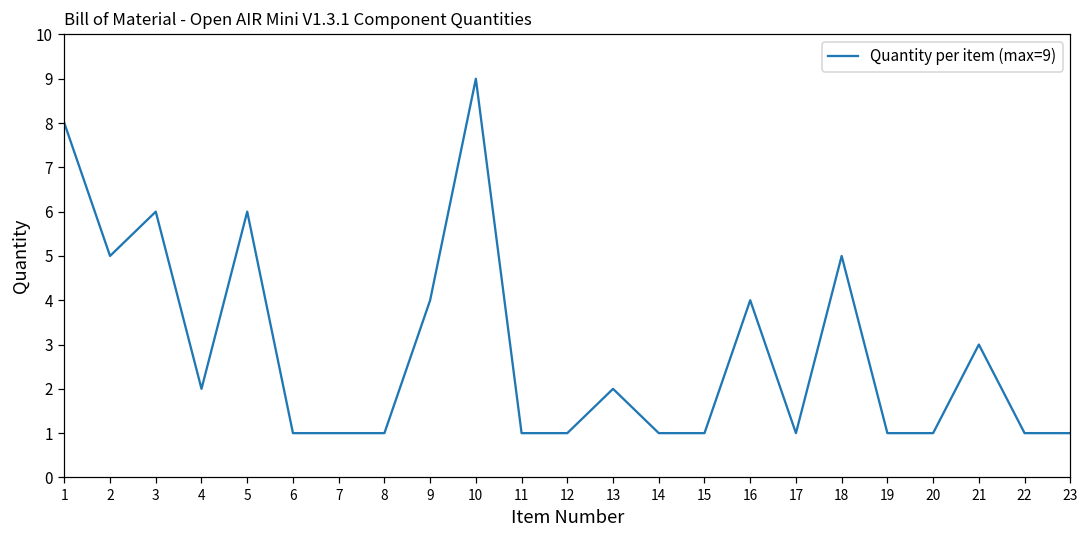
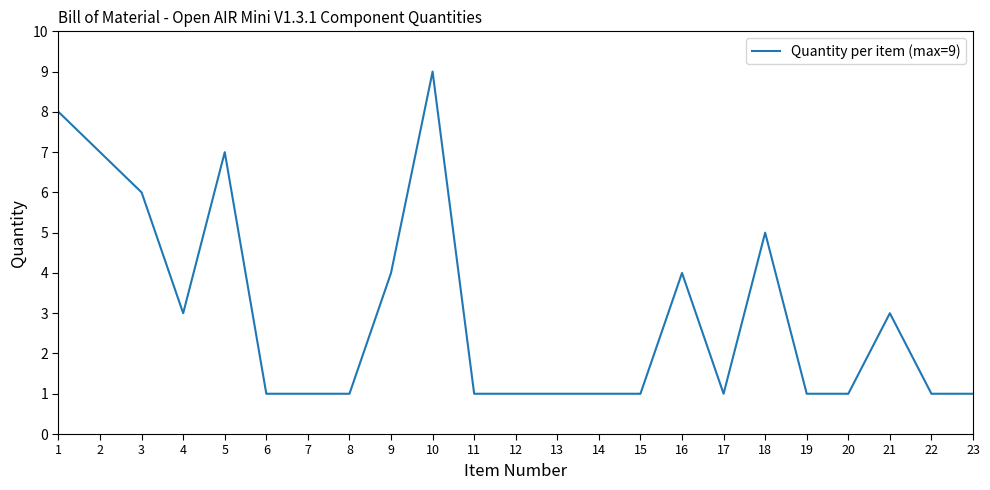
  {
    "1": 8,
-   "2": 5,
+   "2": 7,
    "3": 6,
-   "4": 2,
-   "5": 6,
+   "4": 3,
+   "5": 7,
    "6": 1,
    "7": 1,
    "8": 1,
    "9": 4,
    "10": 9,
    "11": 1,
    "12": 1,
-   "13": 2,
+   "13": 1,
    "14": 1,
    "15": 1,
    "16": 4,
    "17": 1,
    "18": 5,
    "19": 1,
    "20": 1,
    "21": 3,
    "22": 1,
    "23": 1
  }
